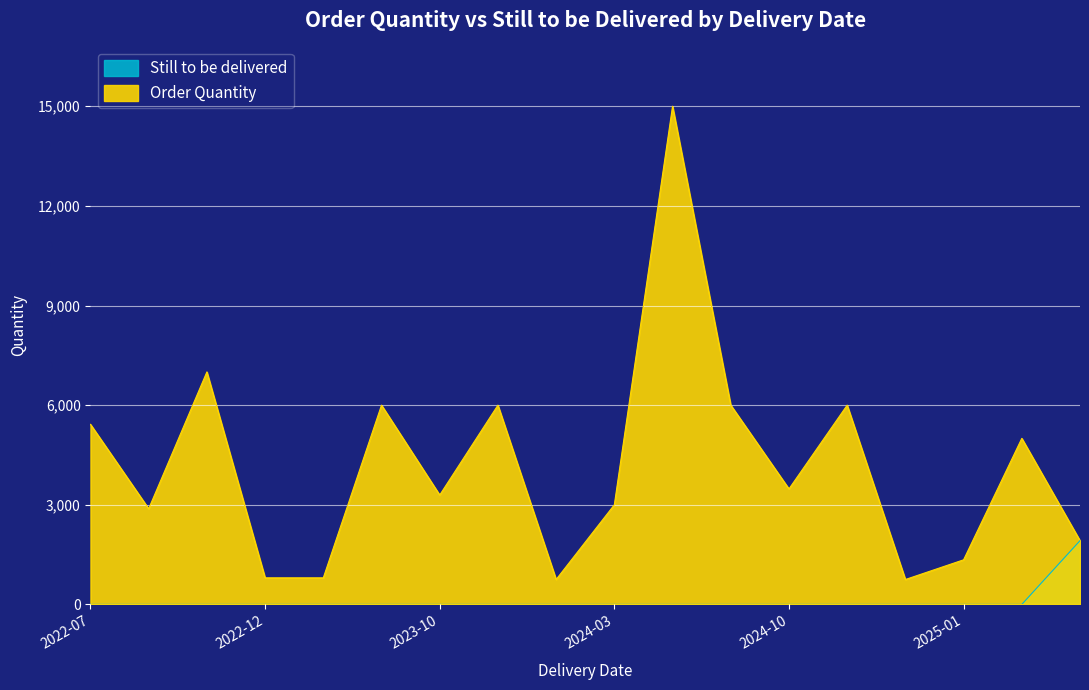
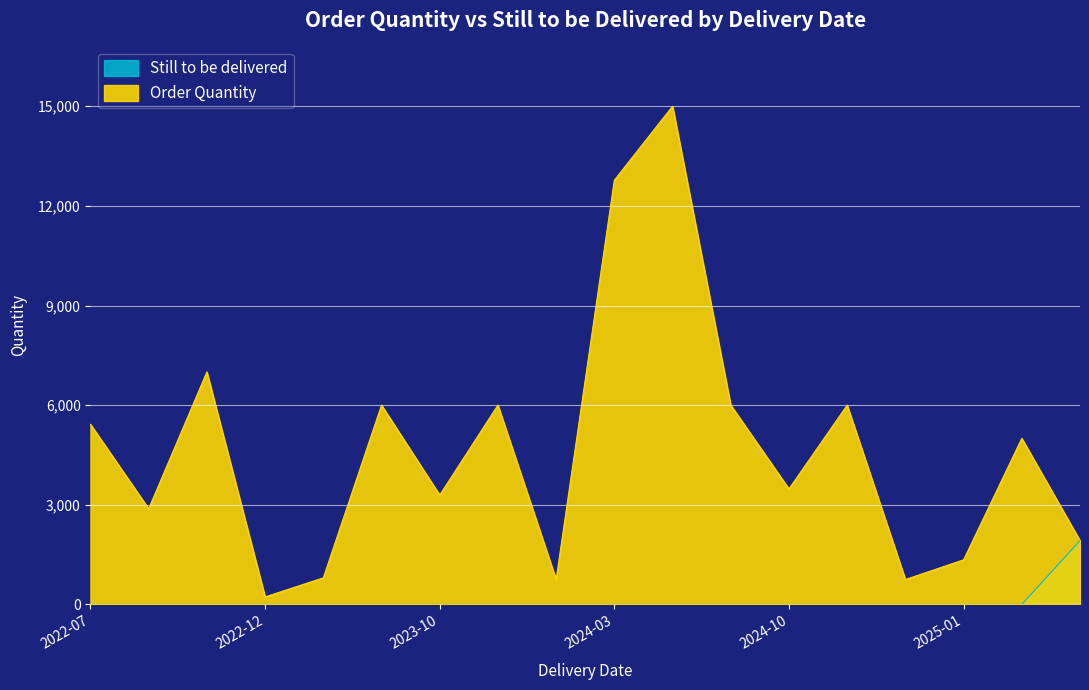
  {
    "Still to be delivered": {
      "2022-07": "0",
      "2022-12": "0",
      "2023-10": "0",
      "2024-03": "0",
      "2024-10": "0",
      "2025-01": "0"
    },
    "Order Quantity": {
      "2022-07": "5,400",
-     "2022-12": "800",
+     "2022-12": "200",
      "2023-10": "3,300",
-     "2024-03": "3,000",
+     "2024-03": "12,800",
      "2024-10": "3,500",
      "2025-01": "1,300"
    }
  }
